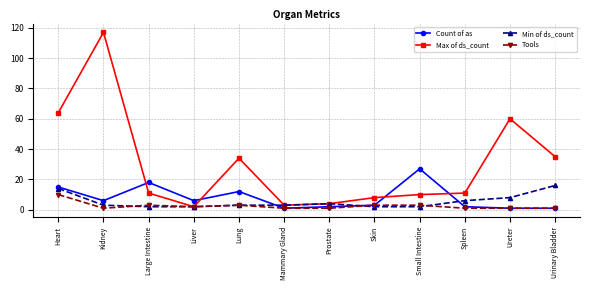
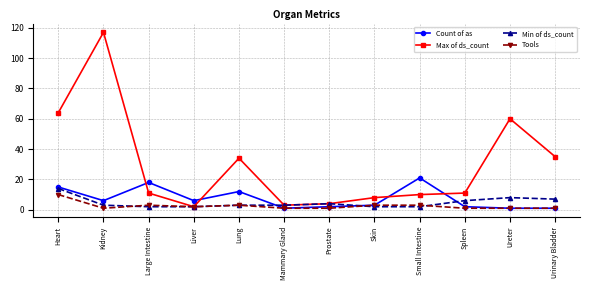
  {
    "Count of as": {
      "Kidney": 6,
      "Large Intestine": 18,
      "Liver": 6,
      "Lung": 12,
-     "Small Intestine": 27
+     "Small Intestine": 21
    },
    "Max of ds_count": {
      "Heart": 64,
      "Kidney": 117,
      "Large Intestine": 11,
      "Lung": 34,
      "Skin": 8,
      "Small Intestine": 10,
      "Spleen": 11,
      "Ureter": 60,
      "Urinary Bladder": 35
    },
    "Min of ds_count": {
      "Kidney": 3,
      "Spleen": 6,
      "Ureter": 8,
-     "Urinary Bladder": 16
+     "Urinary Bladder": 7
    },
    "Tools": {
      "Heart": 10,
      "Kidney": 1
    }
  }
